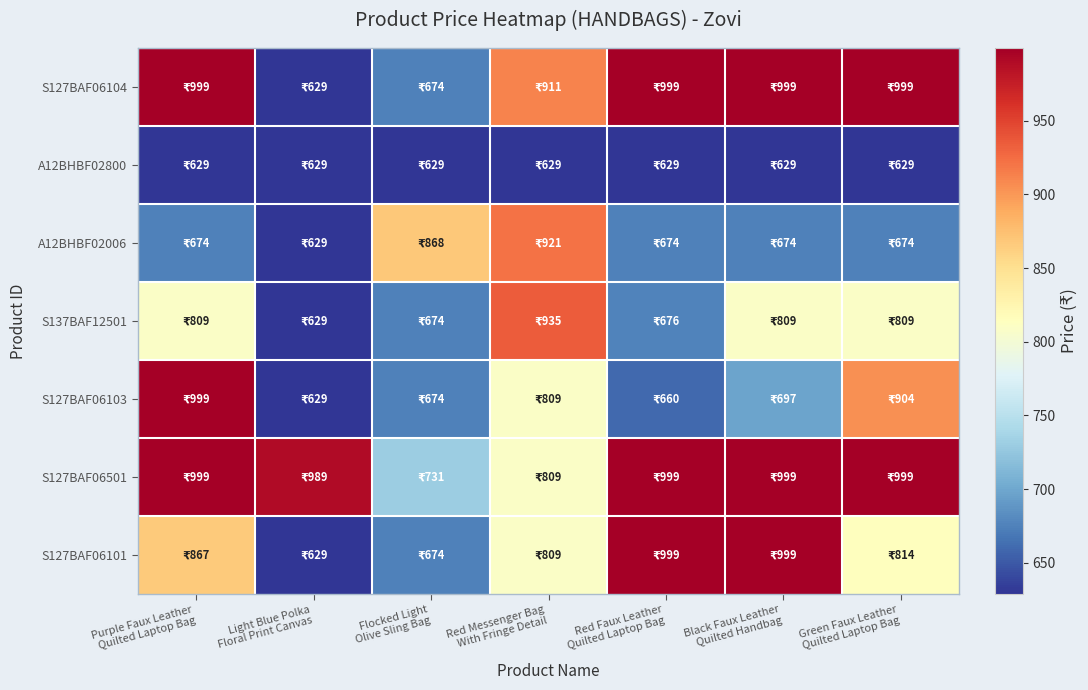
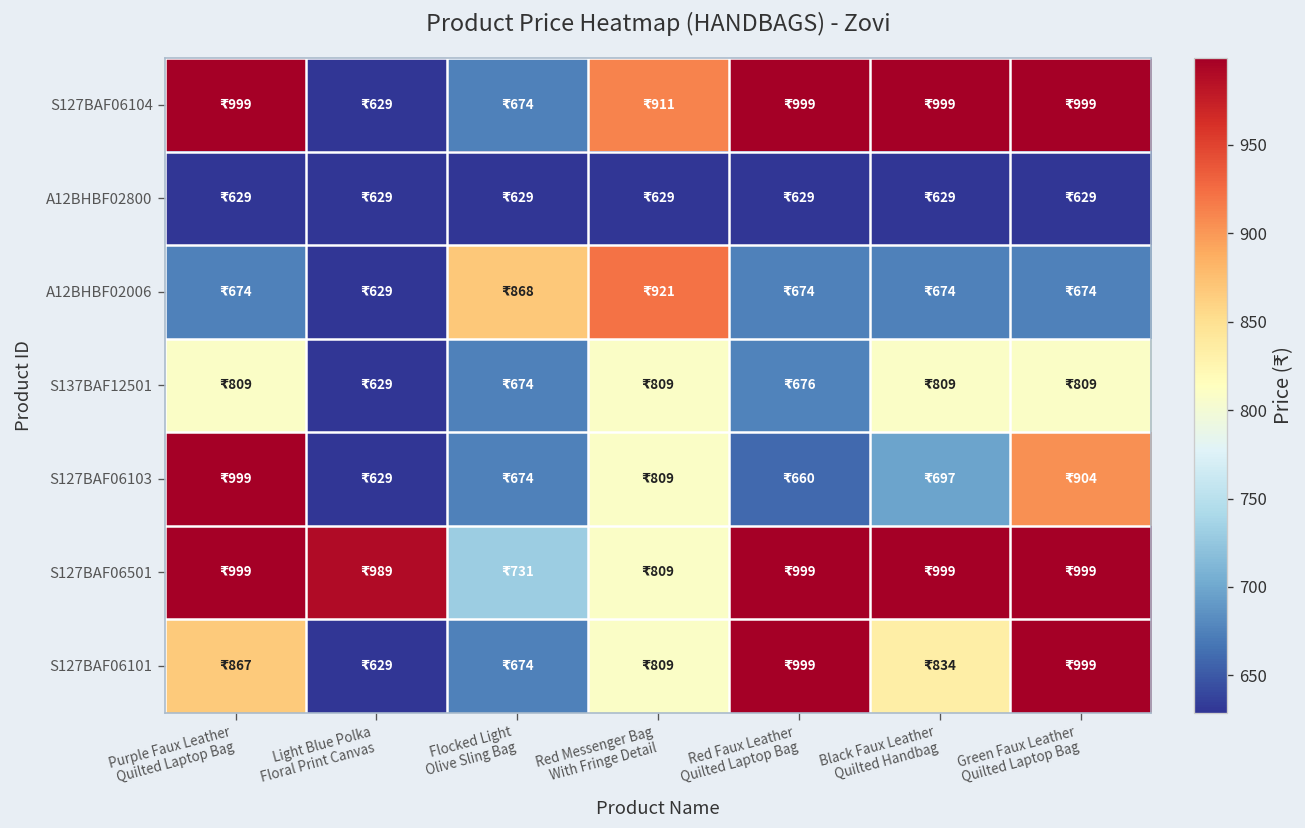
  {
    "S127BAF06104": {
      "Purple Faux Leather Quilted Laptop Bag": 999,
      "Light Blue Polka Floral Print Canvas": 629,
      "Flocked Light Olive Sling Bag": 674,
      "Red Messenger Bag With Fringe Detail": 911,
      "Red Faux Leather Quilted Laptop Bag": 999,
      "Black Faux Leather Quilted Handbag": 999,
      "Green Faux Leather Quilted Laptop Bag": 999
    },
    "A12BHBF02800": {
      "Purple Faux Leather Quilted Laptop Bag": 629,
      "Light Blue Polka Floral Print Canvas": 629,
      "Flocked Light Olive Sling Bag": 629,
      "Red Messenger Bag With Fringe Detail": 629,
      "Red Faux Leather Quilted Laptop Bag": 629,
      "Black Faux Leather Quilted Handbag": 629,
      "Green Faux Leather Quilted Laptop Bag": 629
    },
    "A12BHBF02006": {
      "Purple Faux Leather Quilted Laptop Bag": 674,
      "Light Blue Polka Floral Print Canvas": 629,
      "Flocked Light Olive Sling Bag": 868,
      "Red Messenger Bag With Fringe Detail": 921,
      "Red Faux Leather Quilted Laptop Bag": 674,
      "Black Faux Leather Quilted Handbag": 674,
      "Green Faux Leather Quilted Laptop Bag": 674
    },
    "S137BAF12501": {
      "Purple Faux Leather Quilted Laptop Bag": 809,
      "Light Blue Polka Floral Print Canvas": 629,
      "Flocked Light Olive Sling Bag": 674,
-     "Red Messenger Bag With Fringe Detail": 935,
+     "Red Messenger Bag With Fringe Detail": 809,
      "Red Faux Leather Quilted Laptop Bag": 676,
      "Black Faux Leather Quilted Handbag": 809,
      "Green Faux Leather Quilted Laptop Bag": 809
    },
    "S127BAF06103": {
      "Purple Faux Leather Quilted Laptop Bag": 999,
      "Light Blue Polka Floral Print Canvas": 629,
      "Flocked Light Olive Sling Bag": 674,
      "Red Messenger Bag With Fringe Detail": 809,
      "Red Faux Leather Quilted Laptop Bag": 660,
      "Black Faux Leather Quilted Handbag": 697,
      "Green Faux Leather Quilted Laptop Bag": 904
    },
    "S127BAF06501": {
      "Purple Faux Leather Quilted Laptop Bag": 999,
      "Light Blue Polka Floral Print Canvas": 989,
      "Flocked Light Olive Sling Bag": 731,
      "Red Messenger Bag With Fringe Detail": 809,
      "Red Faux Leather Quilted Laptop Bag": 999,
      "Black Faux Leather Quilted Handbag": 999,
      "Green Faux Leather Quilted Laptop Bag": 999
    },
    "S127BAF06101": {
      "Purple Faux Leather Quilted Laptop Bag": 867,
      "Light Blue Polka Floral Print Canvas": 629,
      "Flocked Light Olive Sling Bag": 674,
      "Red Messenger Bag With Fringe Detail": 809,
      "Red Faux Leather Quilted Laptop Bag": 999,
-     "Black Faux Leather Quilted Handbag": 999,
-     "Green Faux Leather Quilted Laptop Bag": 814
+     "Black Faux Leather Quilted Handbag": 834,
+     "Green Faux Leather Quilted Laptop Bag": 999
    }
  }
